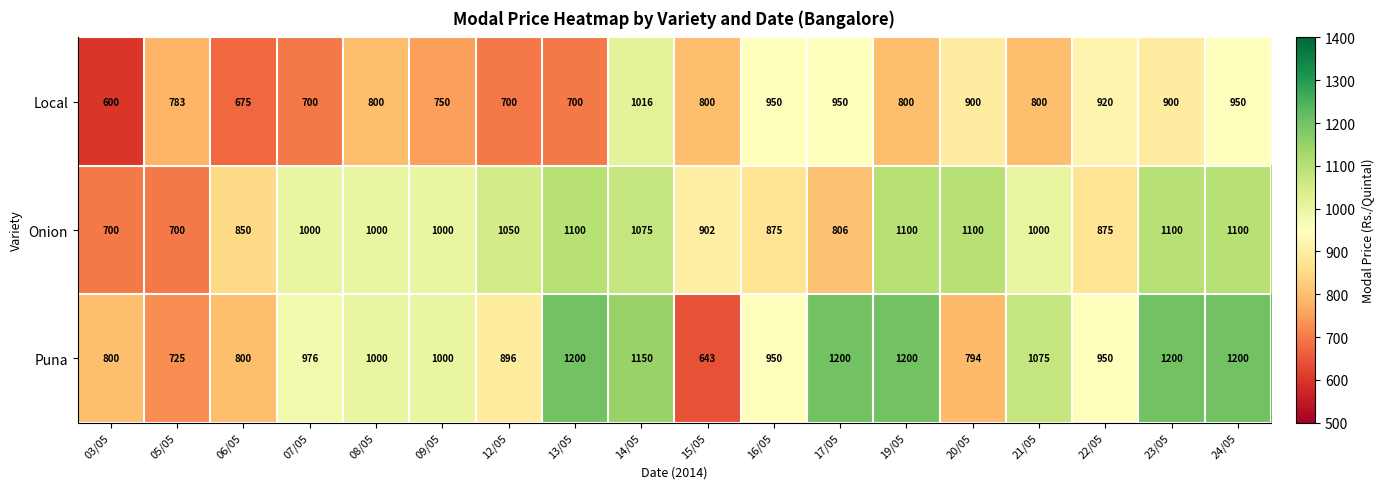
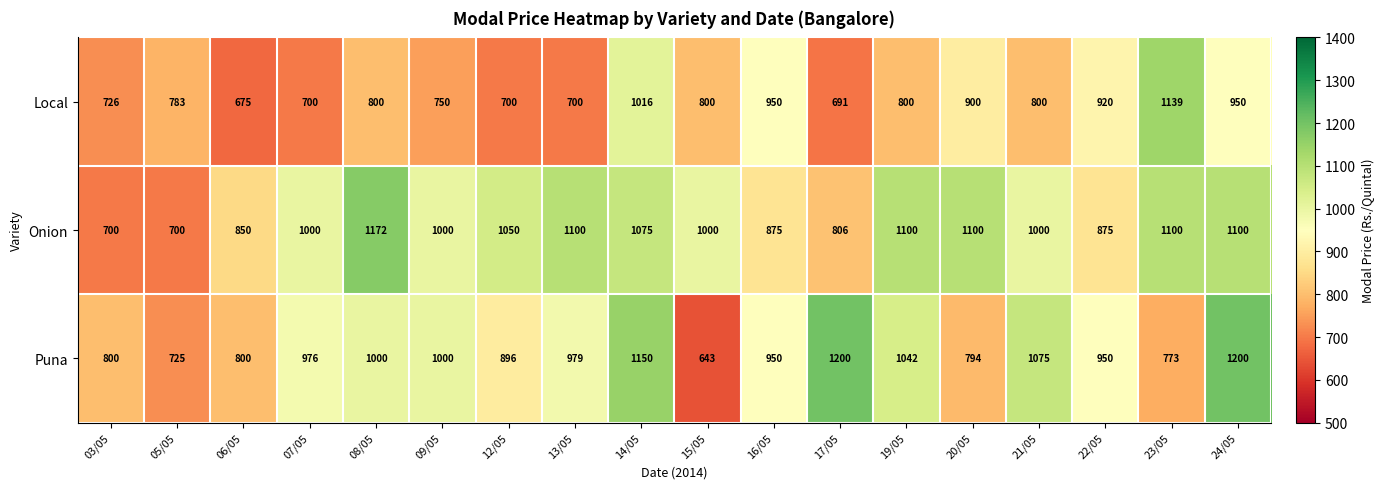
  {
    "Local": {
-     "03/05": 600,
+     "03/05": 726,
      "05/05": 783,
      "06/05": 675,
      "07/05": 700,
      "08/05": 800,
      "09/05": 750,
      "12/05": 700,
      "13/05": 700,
      "14/05": 1016,
      "15/05": 800,
      "16/05": 950,
-     "17/05": 950,
+     "17/05": 691,
      "19/05": 800,
      "20/05": 900,
      "21/05": 800,
      "22/05": 920,
-     "23/05": 900,
+     "23/05": 1139,
      "24/05": 950
    },
    "Onion": {
      "03/05": 700,
      "05/05": 700,
      "06/05": 850,
      "07/05": 1000,
-     "08/05": 1000,
+     "08/05": 1172,
      "09/05": 1000,
      "12/05": 1050,
      "13/05": 1100,
      "14/05": 1075,
-     "15/05": 902,
+     "15/05": 1000,
      "16/05": 875,
      "17/05": 806,
      "19/05": 1100,
      "20/05": 1100,
      "21/05": 1000,
      "22/05": 875,
      "23/05": 1100,
      "24/05": 1100
    },
    "Puna": {
      "03/05": 800,
      "05/05": 725,
      "06/05": 800,
      "07/05": 976,
      "08/05": 1000,
      "09/05": 1000,
      "12/05": 896,
-     "13/05": 1200,
+     "13/05": 979,
      "14/05": 1150,
      "15/05": 643,
      "16/05": 950,
      "17/05": 1200,
-     "19/05": 1200,
+     "19/05": 1042,
      "20/05": 794,
      "21/05": 1075,
      "22/05": 950,
-     "23/05": 1200,
+     "23/05": 773,
      "24/05": 1200
    }
  }
